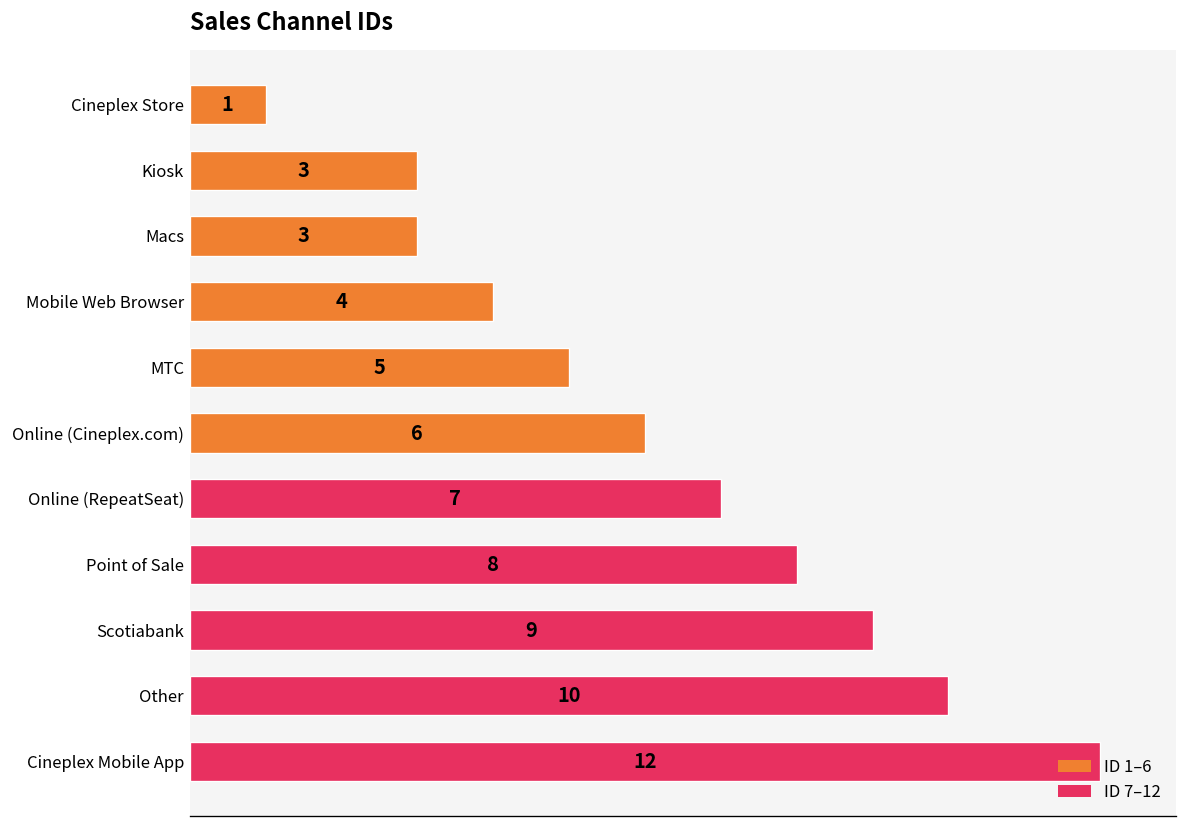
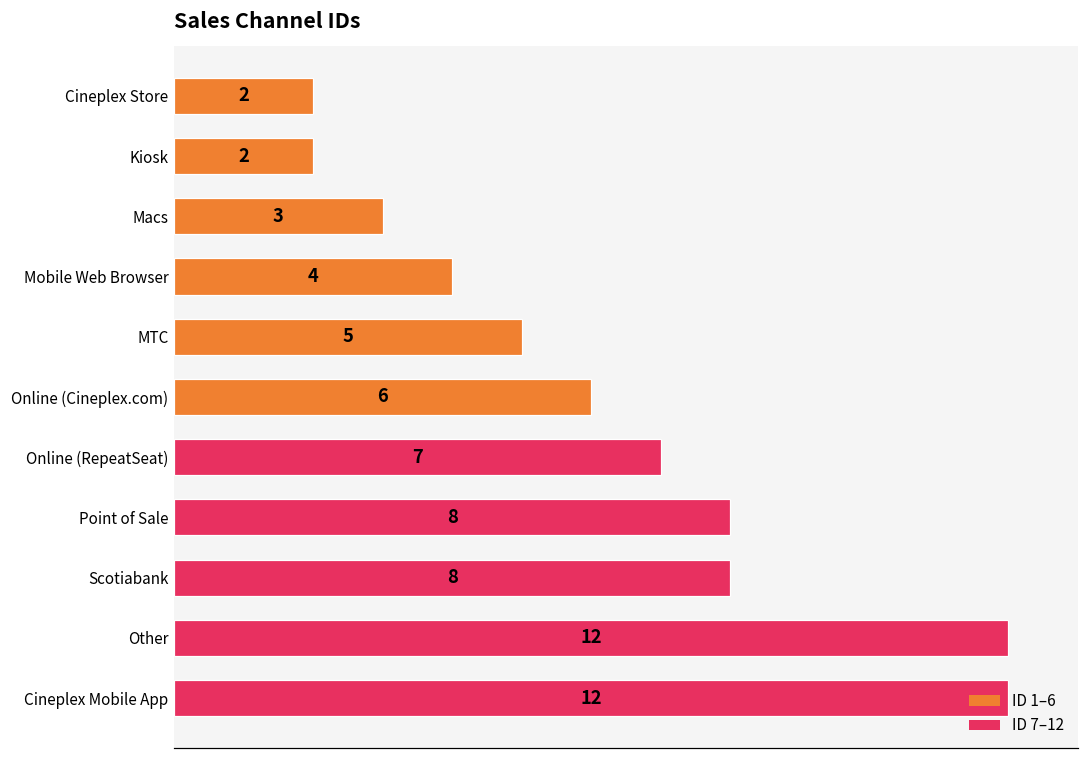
  {
-   "Cineplex Store": 1,
-   "Kiosk": 3,
+   "Cineplex Store": 2,
+   "Kiosk": 2,
    "Macs": 3,
    "Mobile Web Browser": 4,
    "MTC": 5,
    "Online (Cineplex.com)": 6,
    "Online (RepeatSeat)": 7,
    "Point of Sale": 8,
-   "Scotiabank": 9,
-   "Other": 10,
+   "Scotiabank": 8,
+   "Other": 12,
    "Cineplex Mobile App": 12
  }
